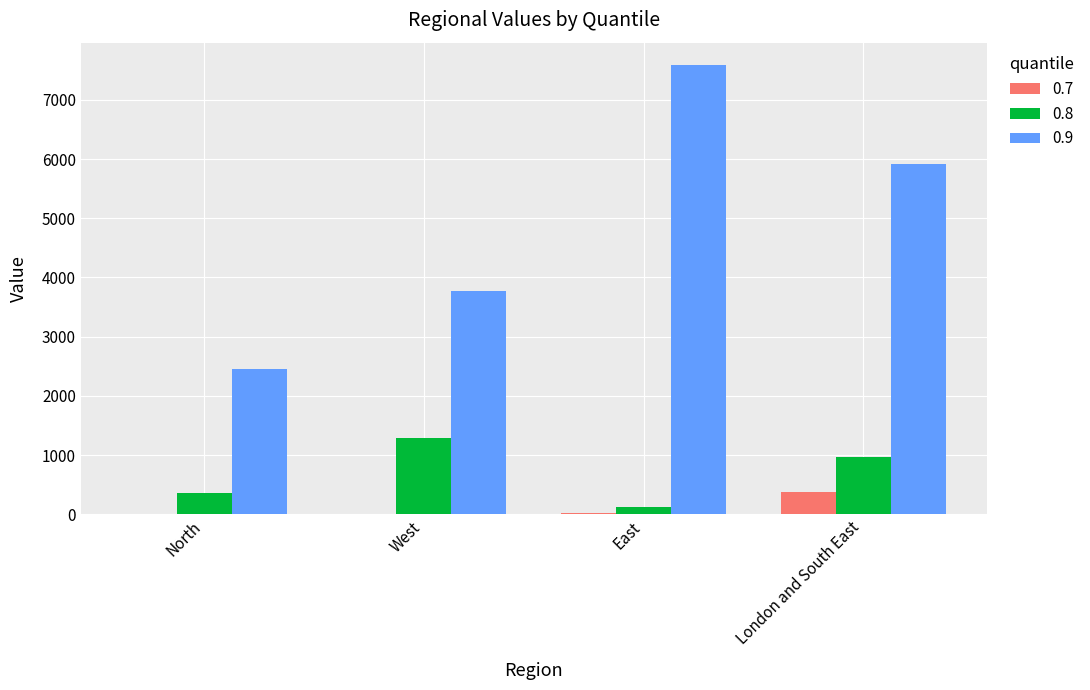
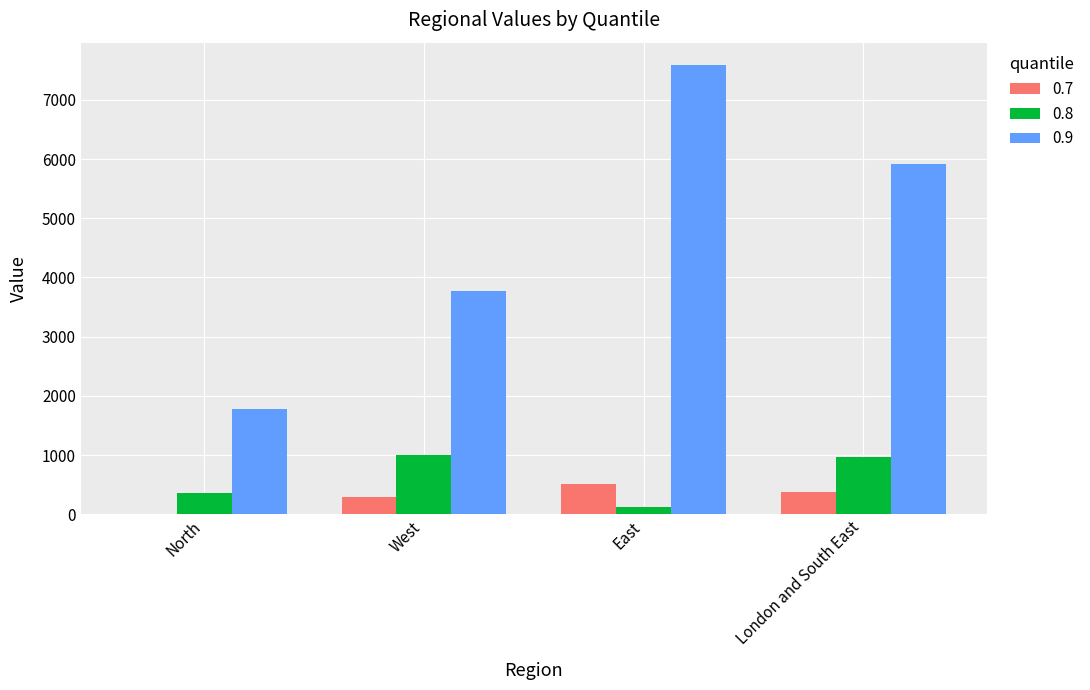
  {
    "0.7": {
      "North": 0,
-     "West": 0,
-     "East": 0,
+     "West": 300,
+     "East": 500,
      "London and South East": 400
    },
    "0.8": {
      "North": 400,
-     "West": 1300,
+     "West": 1000,
      "East": 100,
      "London and South East": 1000
    },
    "0.9": {
-     "North": 2400,
+     "North": 1800,
      "West": 3800,
      "East": 7600,
      "London and South East": 5900
    }
  }
